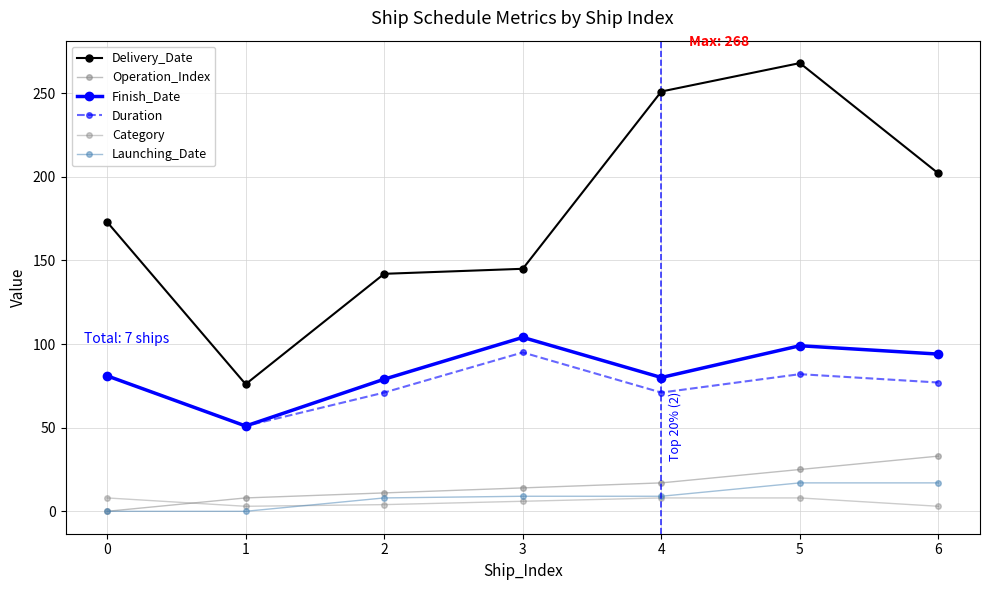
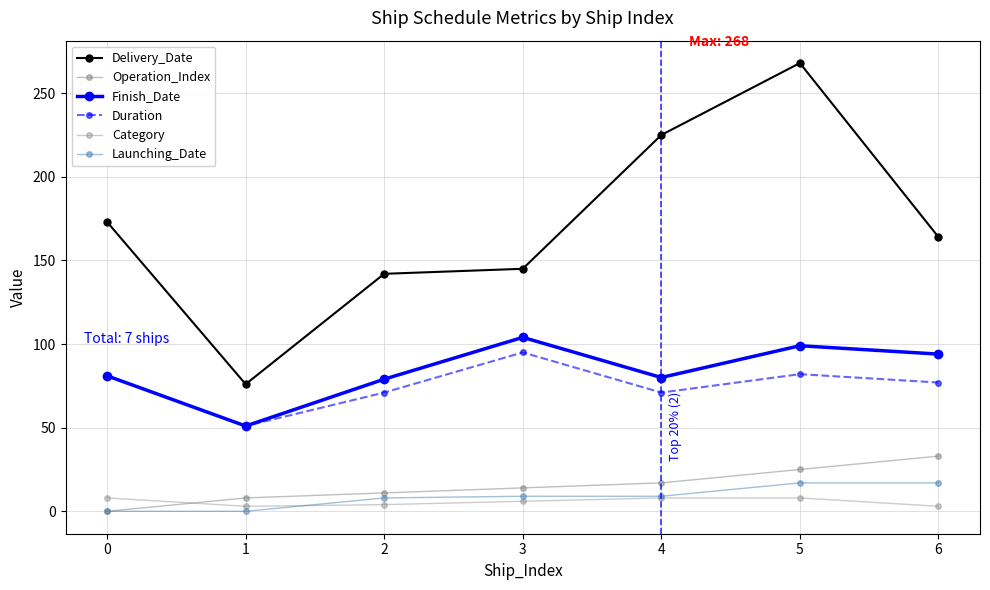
  {
    "Delivery_Date": {
      "0": 173,
      "1": 76,
      "2": 142,
      "3": 145,
-     "4": 251,
+     "4": 225,
      "5": 268,
-     "6": 202
+     "6": 164
    }
  }
